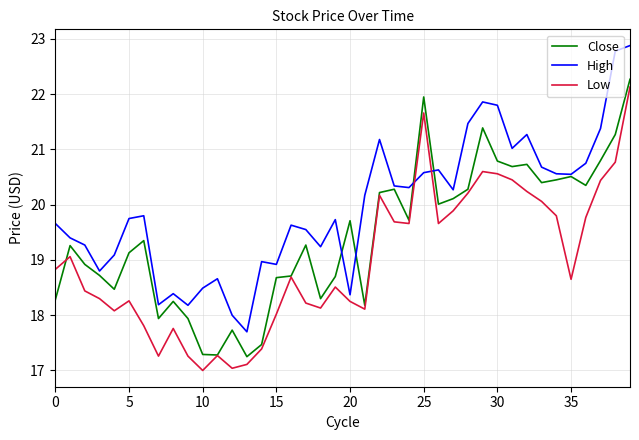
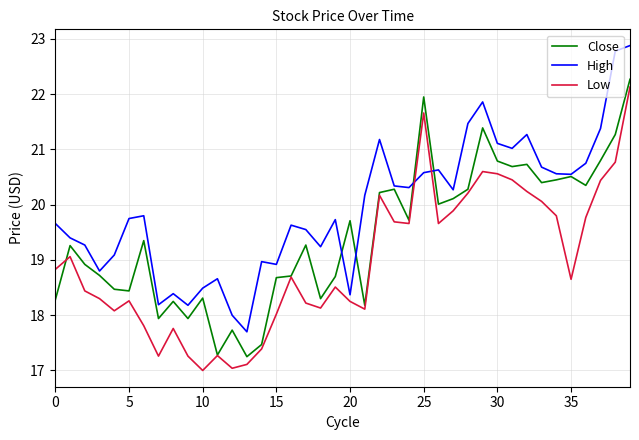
  {
    "Close": {
      "0": 18.3,
-     "5": 19.1,
-     "10": 17.3,
+     "5": 18.4,
+     "10": 18.3,
      "15": 18.7,
      "20": 19.7,
      "25": 22.0,
      "30": 20.8
    },
    "High": {
      "0": 19.7,
      "5": 19.8,
      "10": 18.5,
      "15": 18.9,
      "20": 18.4,
      "25": 20.6,
-     "30": 21.8
+     "30": 21.1
    },
    "Low": {
      "0": 18.8,
      "5": 18.3,
      "10": 17.0,
      "15": 18.0,
      "20": 18.3,
      "25": 21.7,
      "30": 20.6,
      "35": 18.7
    }
  }
